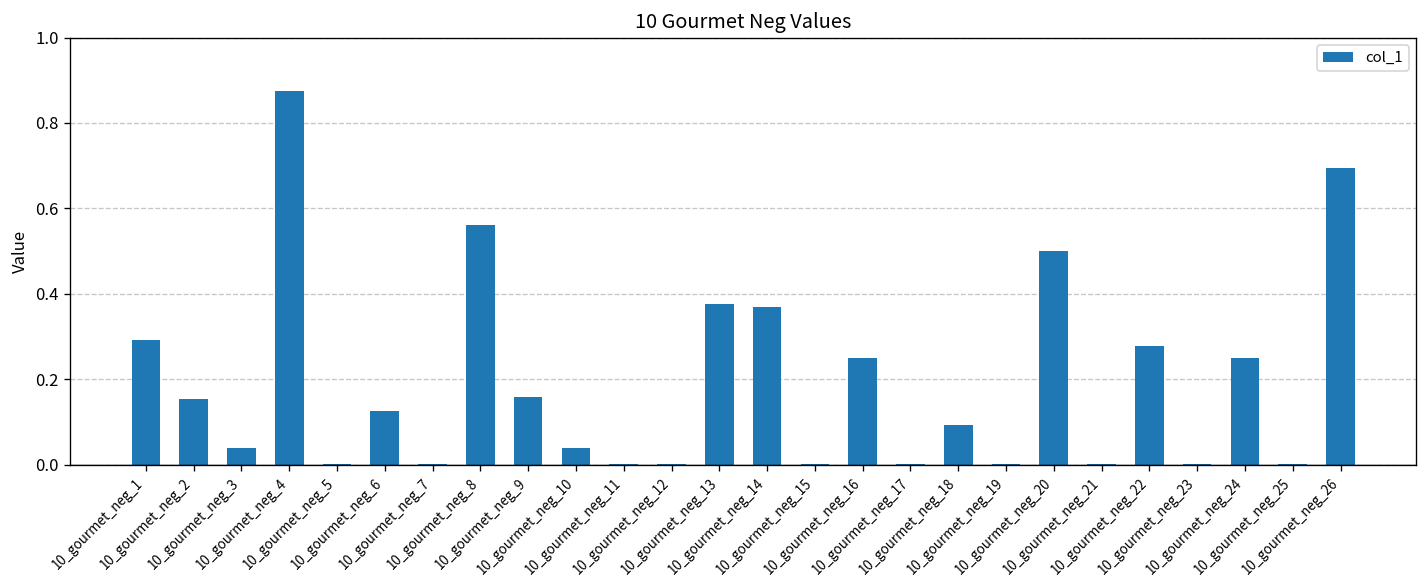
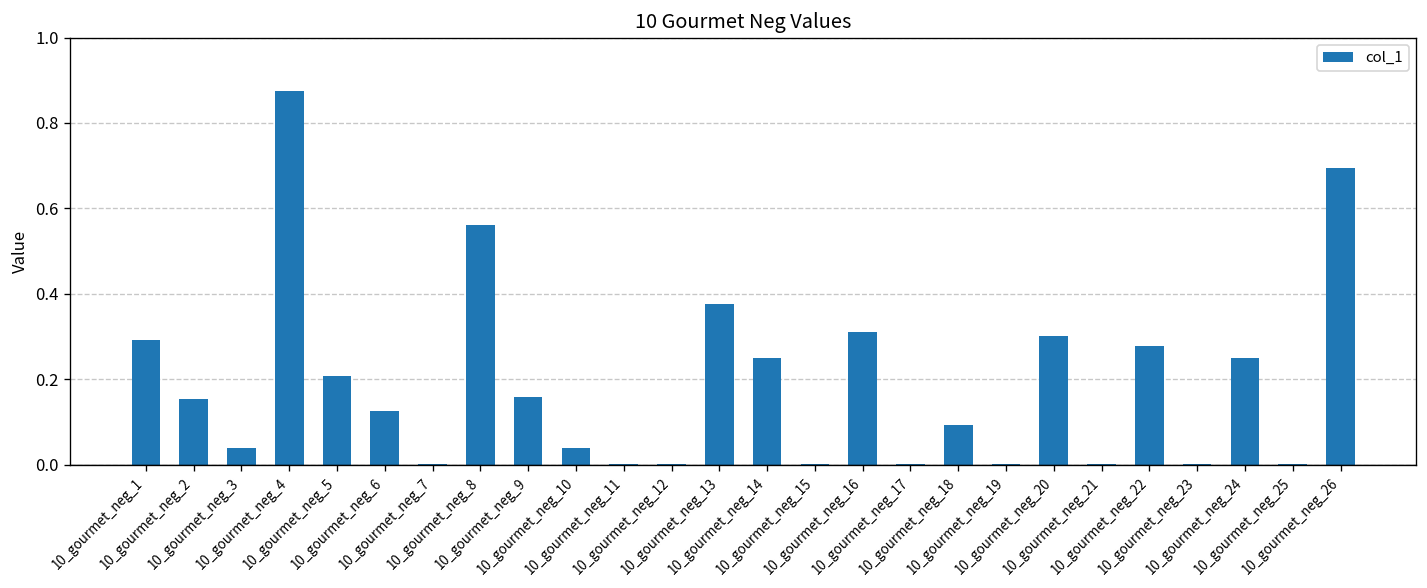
  {
    "10_gourmet_neg_1": 0.29,
    "10_gourmet_neg_2": 0.15,
    "10_gourmet_neg_3": 0.04,
    "10_gourmet_neg_4": 0.88,
-   "10_gourmet_neg_5": 0.00,
+   "10_gourmet_neg_5": 0.21,
    "10_gourmet_neg_6": 0.13,
    "10_gourmet_neg_8": 0.56,
    "10_gourmet_neg_9": 0.16,
    "10_gourmet_neg_10": 0.04,
    "10_gourmet_neg_13": 0.38,
-   "10_gourmet_neg_14": 0.37,
-   "10_gourmet_neg_16": 0.25,
+   "10_gourmet_neg_14": 0.25,
+   "10_gourmet_neg_16": 0.31,
    "10_gourmet_neg_18": 0.09,
-   "10_gourmet_neg_20": 0.5,
+   "10_gourmet_neg_20": 0.3,
    "10_gourmet_neg_22": 0.28,
    "10_gourmet_neg_24": 0.25,
    "10_gourmet_neg_26": 0.70
  }
